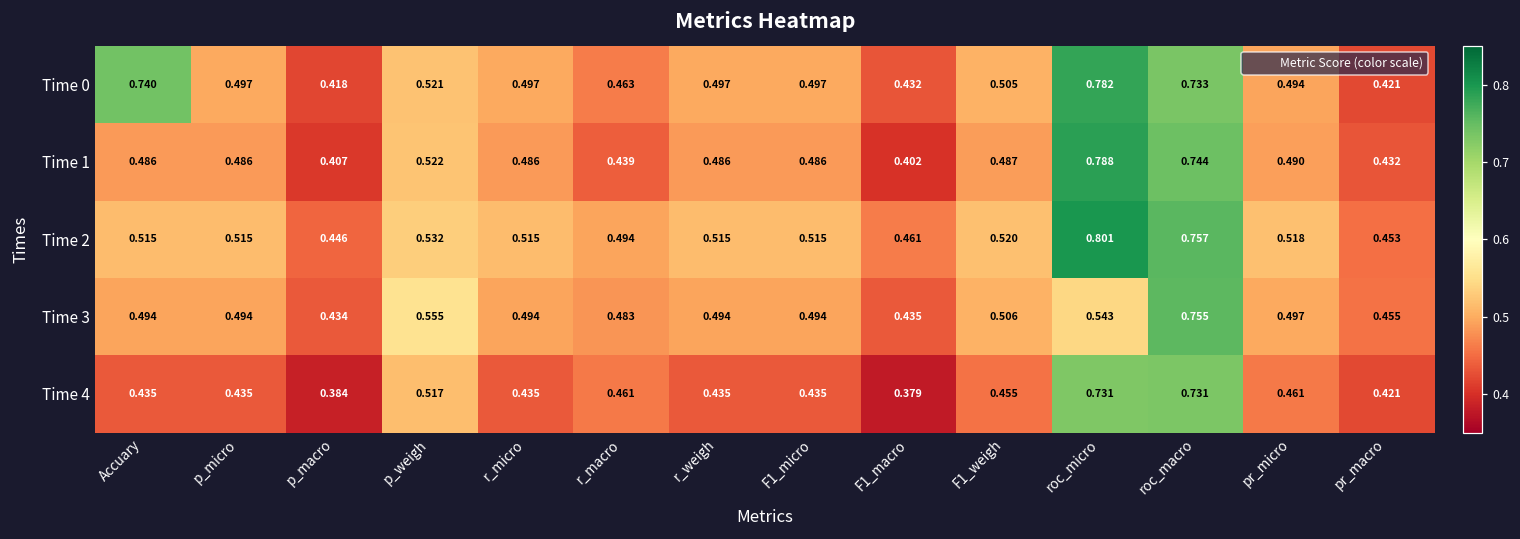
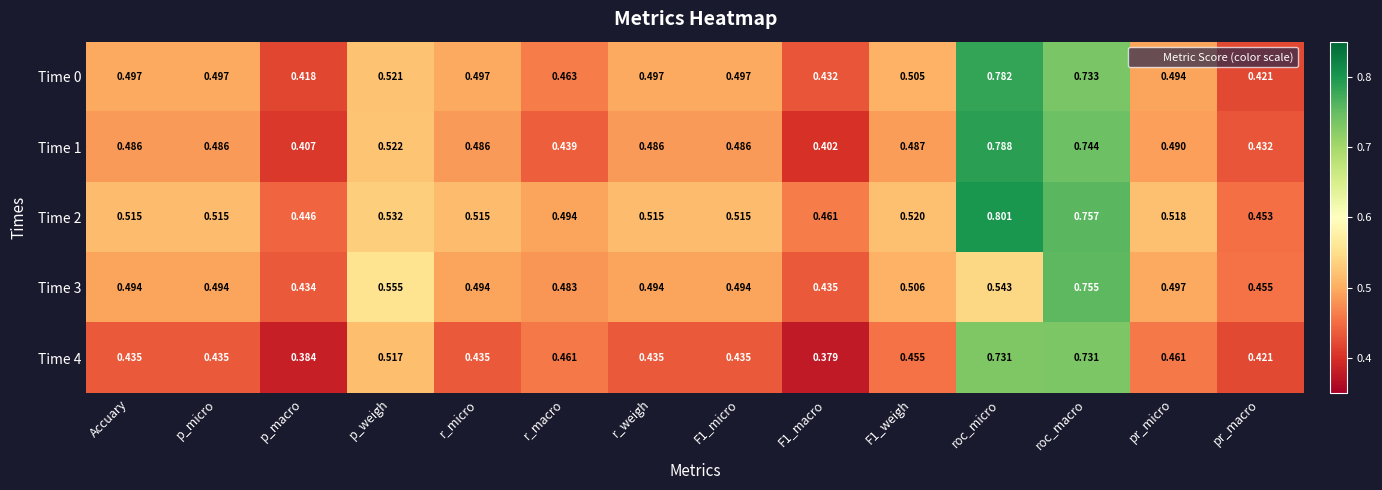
  {
    "Time 0": {
-     "Accuary": 0.740,
+     "Accuary": 0.497,
      "p_micro": 0.497,
      "p_macro": 0.418,
      "p_weigh": 0.521,
      "r_micro": 0.497,
      "r_macro": 0.463,
      "r_weigh": 0.497,
      "F1_micro": 0.497,
      "F1_macro": 0.432,
      "F1_weigh": 0.505,
      "roc_micro": 0.782,
      "roc_macro": 0.733,
      "pr_micro": 0.494,
      "pr_macro": 0.421
    },
    "Time 1": {
      "Accuary": 0.486,
      "p_micro": 0.486,
      "p_macro": 0.407,
      "p_weigh": 0.522,
      "r_micro": 0.486,
      "r_macro": 0.439,
      "r_weigh": 0.486,
      "F1_micro": 0.486,
      "F1_macro": 0.402,
      "F1_weigh": 0.487,
      "roc_micro": 0.788,
      "roc_macro": 0.744,
      "pr_micro": 0.490,
      "pr_macro": 0.432
    },
    "Time 2": {
      "Accuary": 0.515,
      "p_micro": 0.515,
      "p_macro": 0.446,
      "p_weigh": 0.532,
      "r_micro": 0.515,
      "r_macro": 0.494,
      "r_weigh": 0.515,
      "F1_micro": 0.515,
      "F1_macro": 0.461,
      "F1_weigh": 0.520,
      "roc_micro": 0.801,
      "roc_macro": 0.757,
      "pr_micro": 0.518,
      "pr_macro": 0.453
    },
    "Time 3": {
      "Accuary": 0.494,
      "p_micro": 0.494,
      "p_macro": 0.434,
      "p_weigh": 0.555,
      "r_micro": 0.494,
      "r_macro": 0.483,
      "r_weigh": 0.494,
      "F1_micro": 0.494,
      "F1_macro": 0.435,
      "F1_weigh": 0.506,
      "roc_micro": 0.543,
      "roc_macro": 0.755,
      "pr_micro": 0.497,
      "pr_macro": 0.455
    },
    "Time 4": {
      "Accuary": 0.435,
      "p_micro": 0.435,
      "p_macro": 0.384,
      "p_weigh": 0.517,
      "r_micro": 0.435,
      "r_macro": 0.461,
      "r_weigh": 0.435,
      "F1_micro": 0.435,
      "F1_macro": 0.379,
      "F1_weigh": 0.455,
      "roc_micro": 0.731,
      "roc_macro": 0.731,
      "pr_micro": 0.461,
      "pr_macro": 0.421
    }
  }
